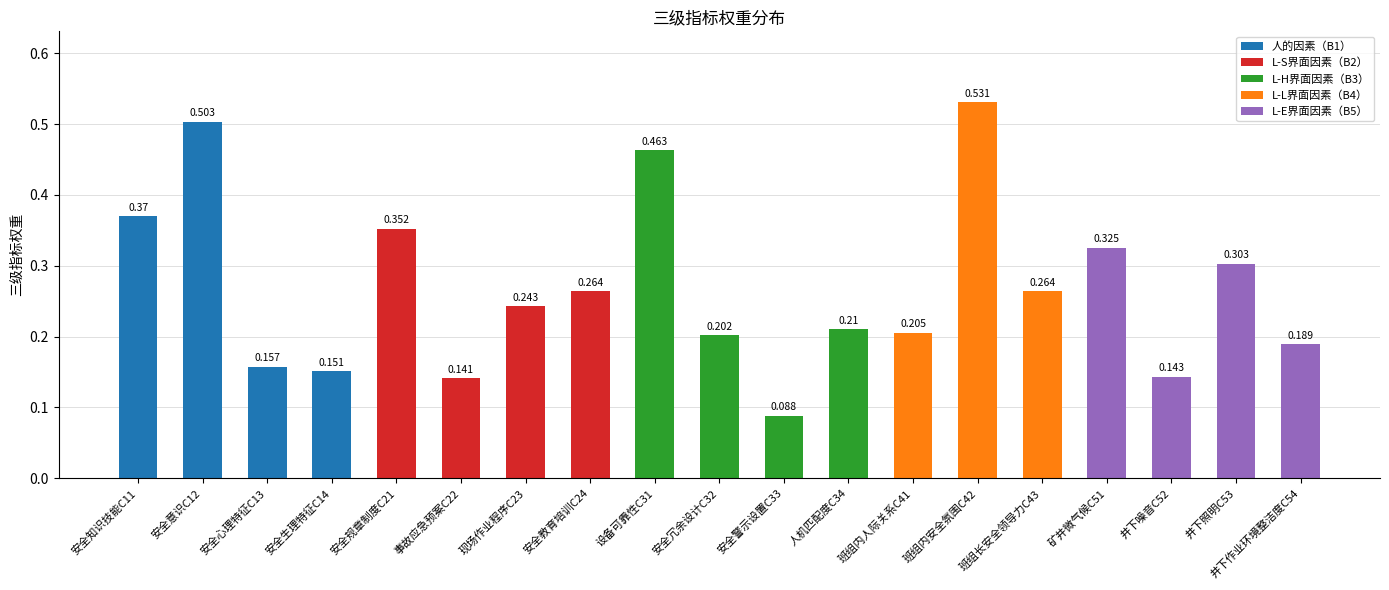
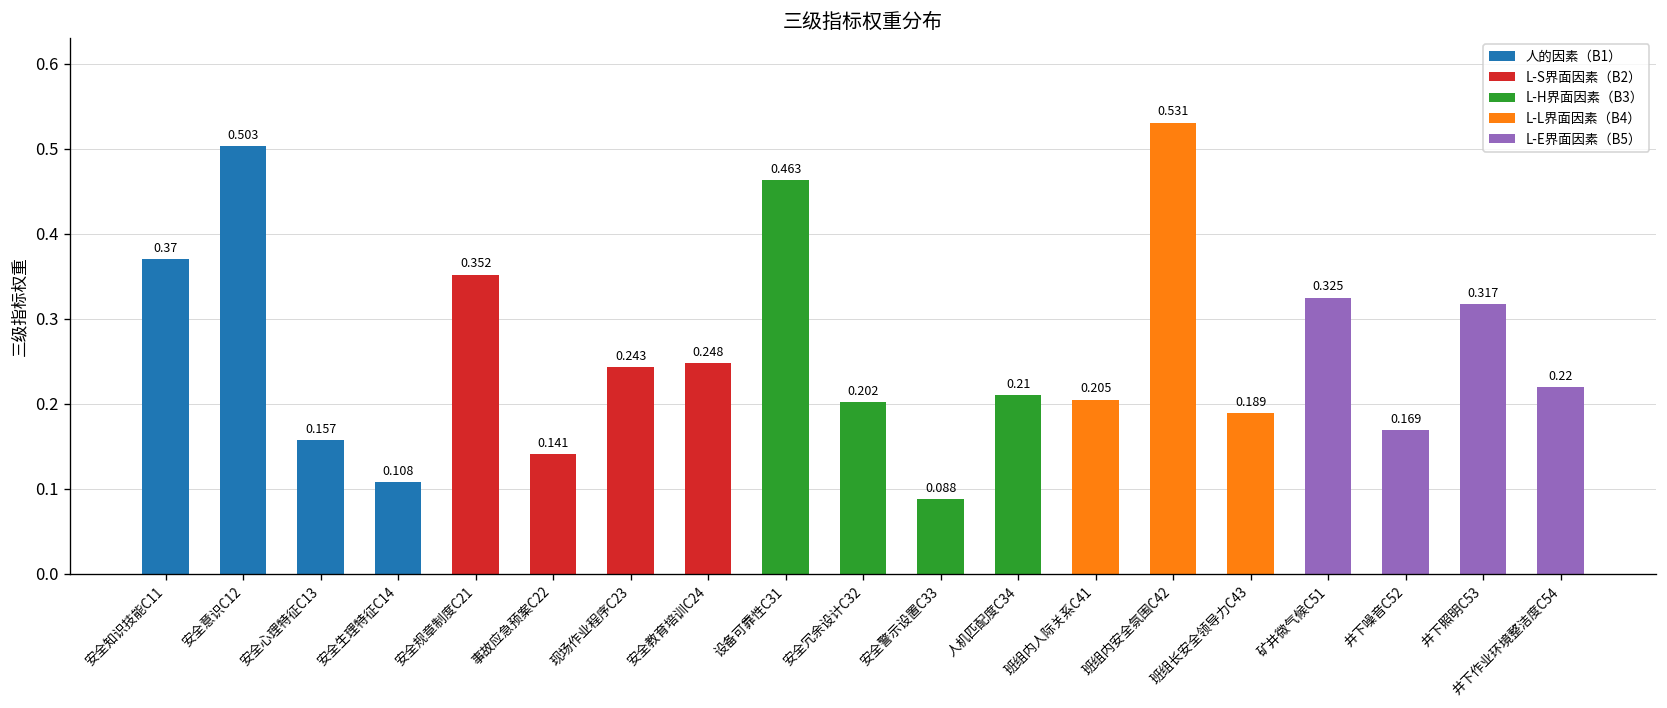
  {
    "安全知识技能C11": 0.37,
    "安全意识C12": 0.503,
    "安全心理特征C13": 0.157,
-   "安全生理特征C14": 0.151,
+   "安全生理特征C14": 0.108,
    "安全规章制度C21": 0.352,
    "事故应急预案C22": 0.141,
    "现场作业程序C23": 0.243,
-   "安全教育培训C24": 0.264,
+   "安全教育培训C24": 0.248,
    "设备可靠性C31": 0.463,
    "安全冗余设计C32": 0.202,
    "安全警示设置C33": 0.088,
    "人机匹配度C34": 0.21,
    "班组内人际关系C41": 0.205,
    "班组内安全氛围C42": 0.531,
-   "班组长安全领导力C43": 0.264,
+   "班组长安全领导力C43": 0.189,
    "矿井微气候C51": 0.325,
-   "井下噪音C52": 0.143,
-   "井下照明C53": 0.303,
-   "井下作业环境整洁度C54": 0.189
+   "井下噪音C52": 0.169,
+   "井下照明C53": 0.317,
+   "井下作业环境整洁度C54": 0.22
  }
